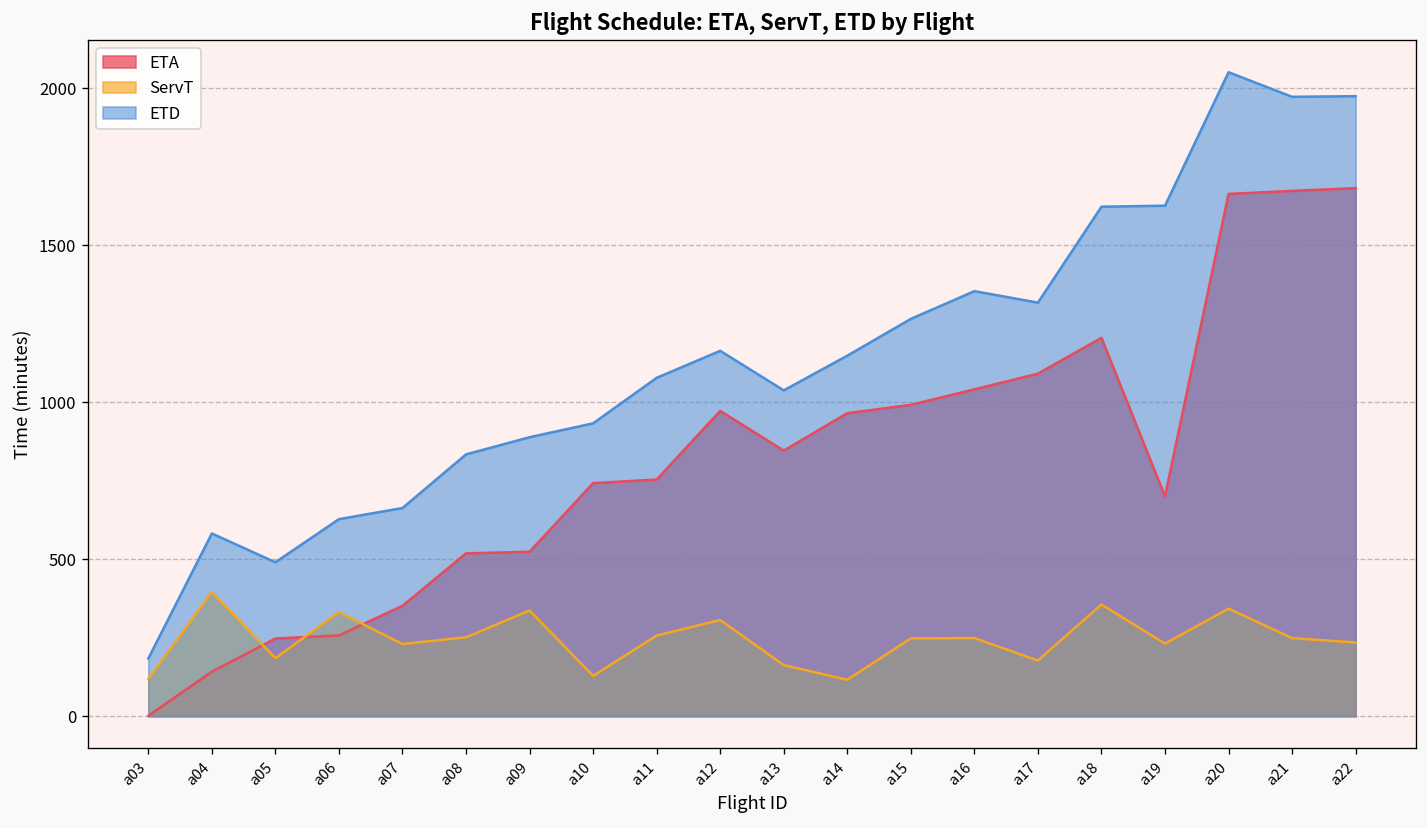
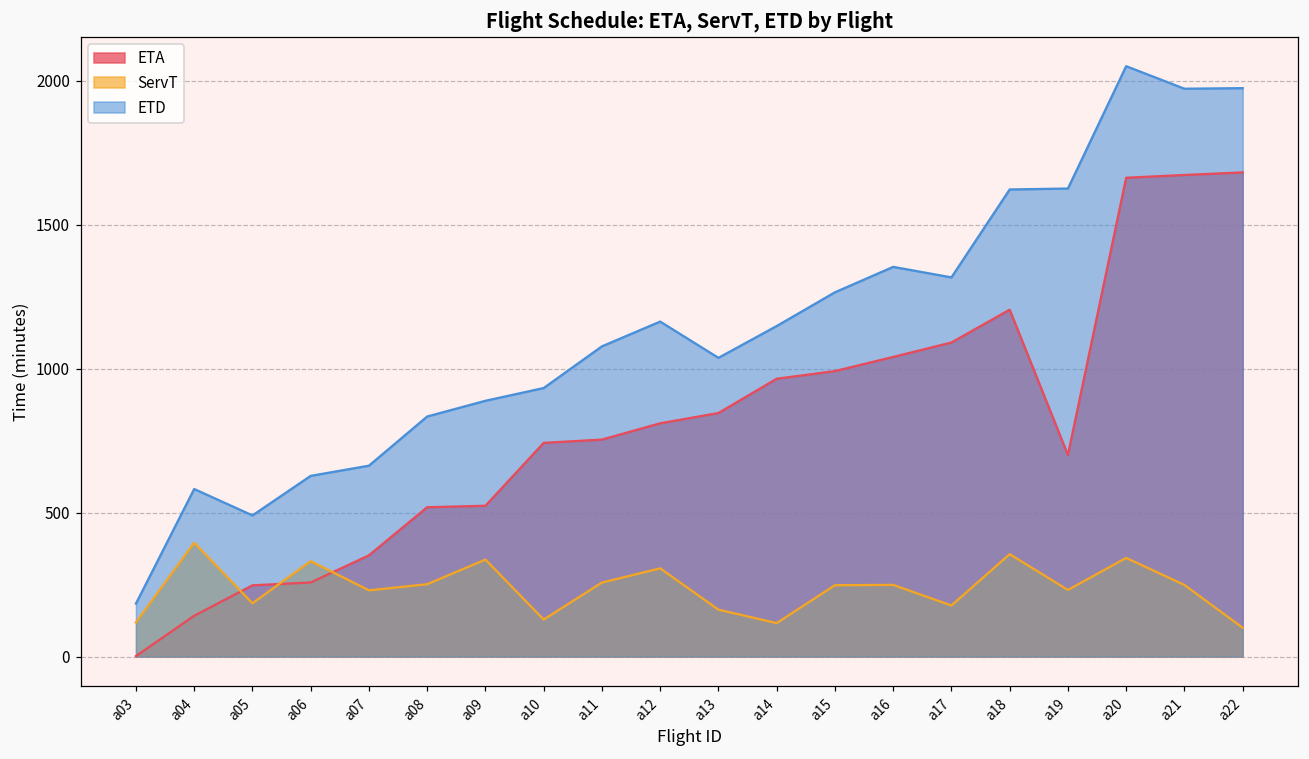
  {
    "ETA": {
      "a03": 0,
      "a04": 140,
      "a05": 250,
      "a06": 260,
      "a07": 350,
      "a08": 520,
      "a09": 520,
      "a10": 740,
      "a11": 750,
-     "a12": 970,
+     "a12": 810,
      "a13": 850,
      "a14": 960,
      "a15": 990,
      "a16": 1040,
      "a17": 1090,
      "a18": 1200,
      "a19": 700,
      "a20": 1660,
      "a21": 1670,
      "a22": 1680
    },
    "ServT": {
      "a03": 120,
      "a04": 400,
      "a05": 180,
      "a06": 330,
      "a07": 230,
      "a08": 250,
      "a09": 340,
      "a10": 130,
      "a11": 260,
      "a12": 310,
      "a13": 160,
      "a14": 120,
      "a15": 250,
      "a16": 250,
      "a17": 180,
      "a18": 360,
      "a19": 230,
      "a20": 340,
      "a21": 250,
-     "a22": 230
+     "a22": 100
    },
    "ETD": {
      "a03": 180,
      "a04": 580,
      "a05": 490,
      "a06": 630,
      "a07": 660,
      "a08": 830,
      "a09": 890,
      "a10": 930,
      "a11": 1080,
      "a12": 1160,
      "a13": 1040,
      "a14": 1150,
      "a15": 1270,
      "a16": 1350,
      "a17": 1320,
      "a18": 1620,
      "a19": 1630,
      "a20": 2050,
      "a21": 1970,
      "a22": 1970
    }
  }
